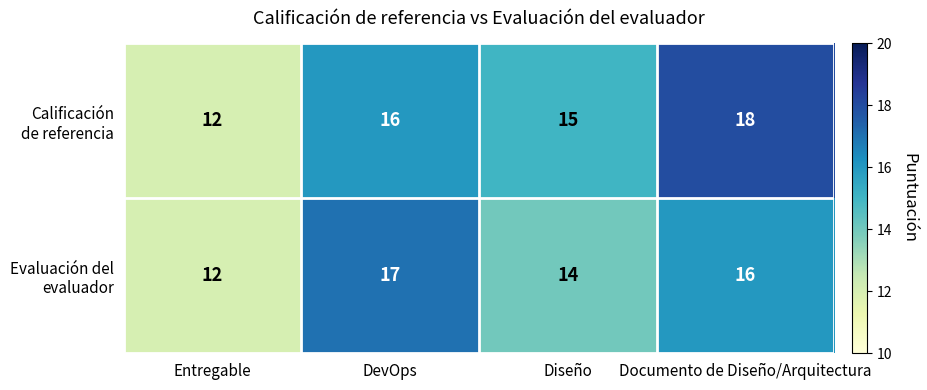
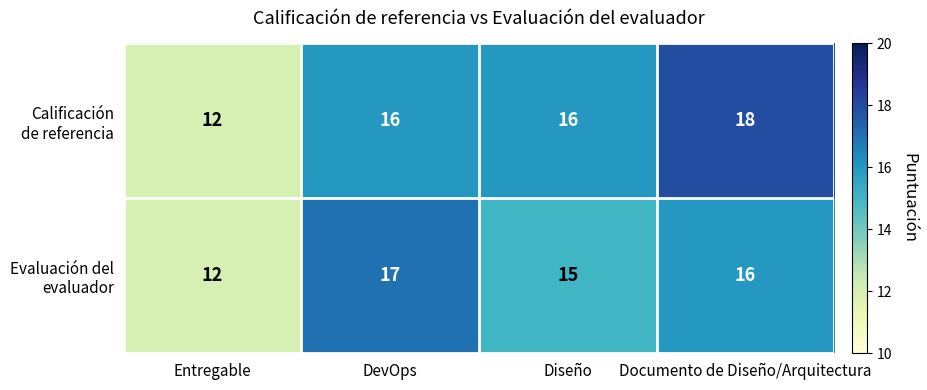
  {
    "Calificación de referencia": {
      "Entregable": 12,
      "DevOps": 16,
-     "Diseño": 15,
+     "Diseño": 16,
      "Documento de Diseño/Arquitectura": 18
    },
    "Evaluación del evaluador": {
      "Entregable": 12,
      "DevOps": 17,
-     "Diseño": 14,
+     "Diseño": 15,
      "Documento de Diseño/Arquitectura": 16
    }
  }
